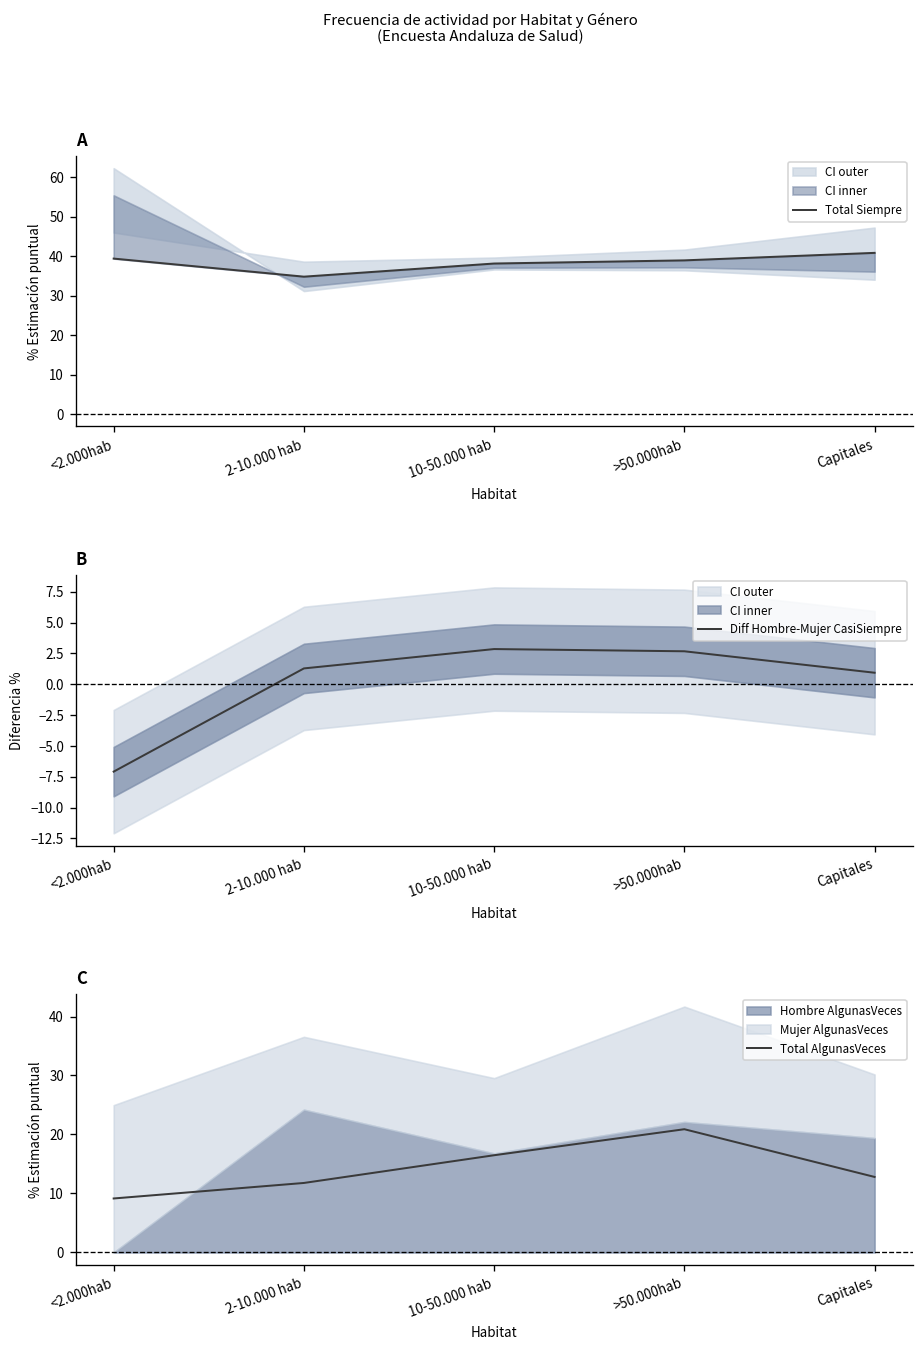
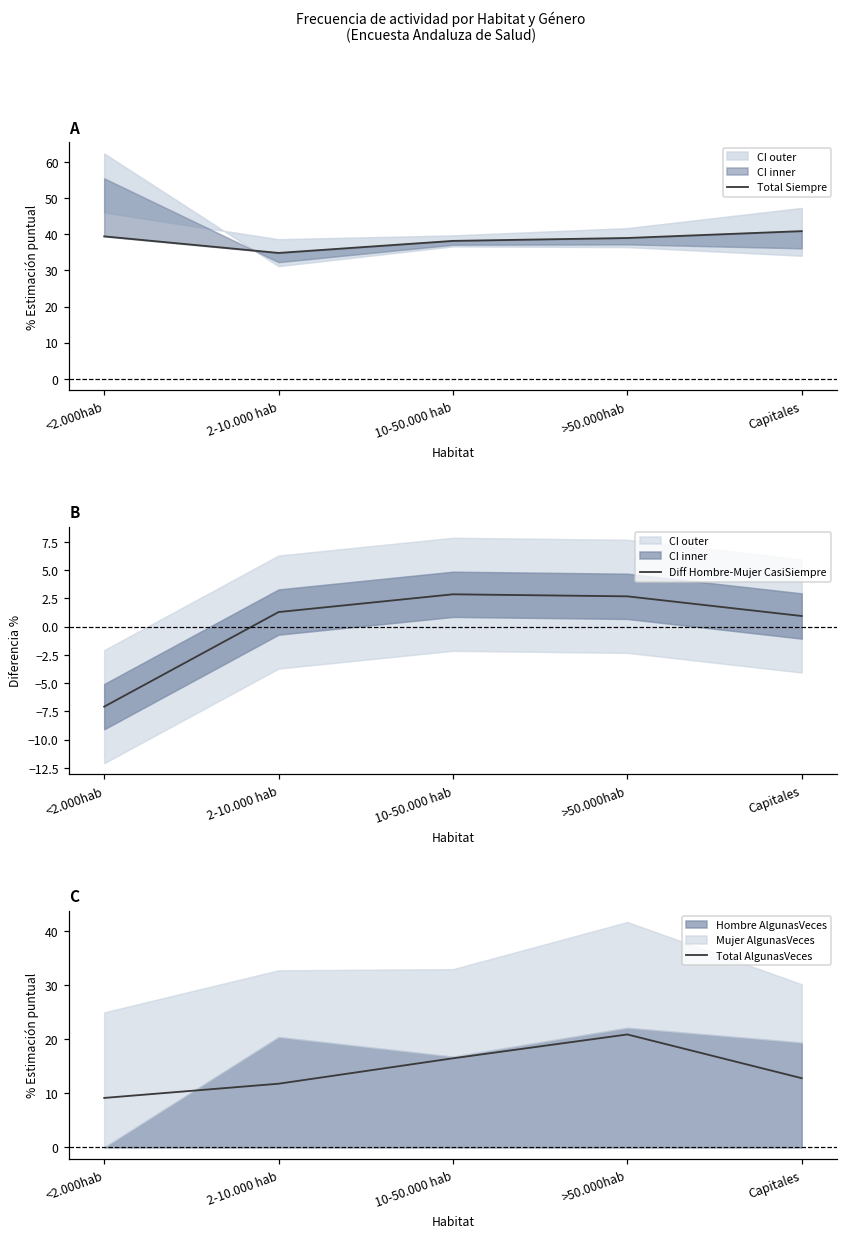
  {
    "A": {
      "Total Siempre": {
        "<2.000hab": 39
      }
    },
    "B": {
      "Diff Hombre-Mujer CasiSiempre": {
        "<2.000hab": -7.1,
        "2-10.000 hab": 1.3,
        "10-50.000 hab": 2.9,
        ">50.000hab": 2.7,
        "Capitales": 0.9
      }
    },
    "C": {
      "Total AlgunasVeces": {
        "<2.000hab": 9,
        "2-10.000 hab": 12,
        ">50.000hab": 21,
        "Capitales": 13
      },
      "Hombre AlgunasVeces": {
        "<2.000hab": 0,
-       "2-10.000 hab": 24,
+       "2-10.000 hab": 20,
        ">50.000hab": 22,
        "Capitales": 19
      },
      "Mujer AlgunasVeces": {
        "<2.000hab": 25,
        "2-10.000 hab": 12,
-       "10-50.000 hab": 13,
+       "10-50.000 hab": 16,
        ">50.000hab": 20,
        "Capitales": 11
      }
    }
  }
